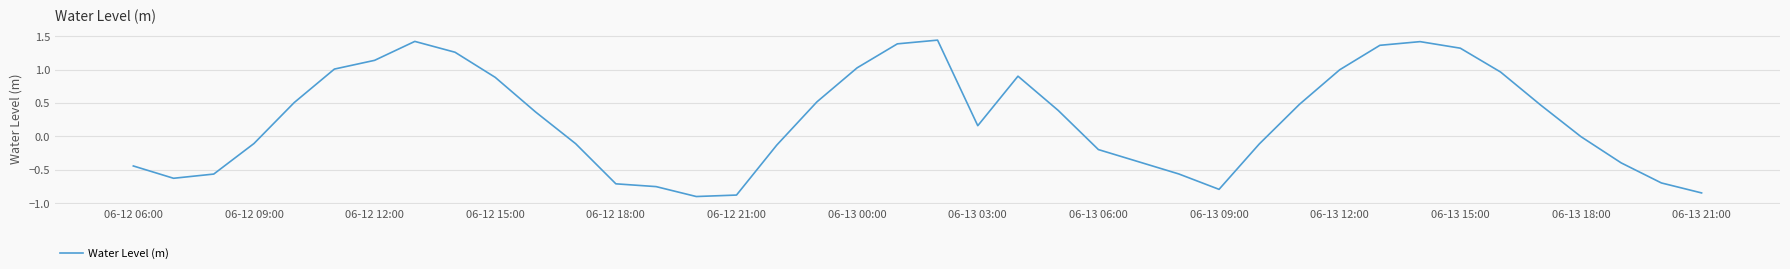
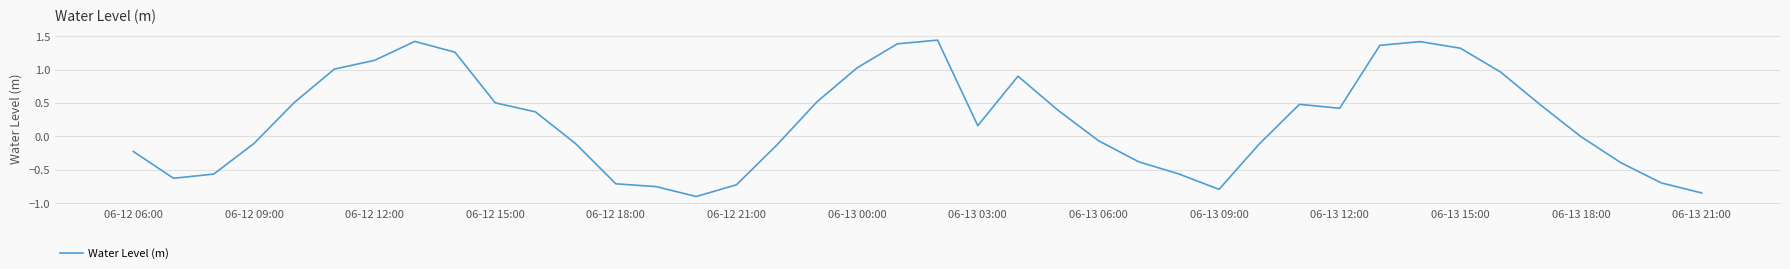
  {
-   "06-12 06:00": -0.4,
+   "06-12 06:00": -0.2,
    "06-12 09:00": -0.1,
    "06-12 12:00": 1.1,
-   "06-12 15:00": 0.9,
+   "06-12 15:00": 0.5,
    "06-12 18:00": -0.7,
-   "06-12 21:00": -0.9,
+   "06-12 21:00": -0.7,
    "06-13 00:00": 1.0,
    "06-13 03:00": 0.2,
-   "06-13 06:00": -0.2,
+   "06-13 06:00": -0.1,
    "06-13 09:00": -0.8,
-   "06-13 12:00": 1.0,
+   "06-13 12:00": 0.4,
    "06-13 15:00": 1.3,
    "06-13 18:00": 0.0,
    "06-13 21:00": -0.8
  }
